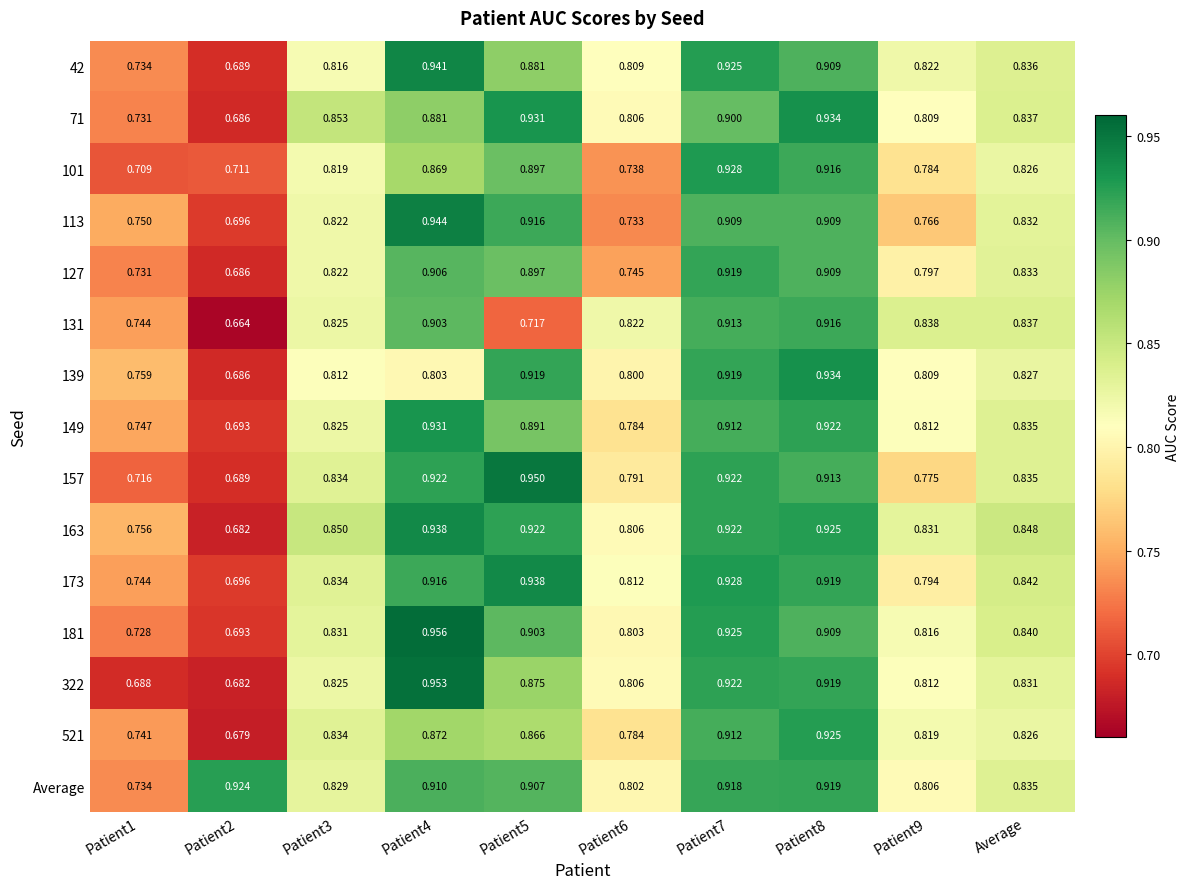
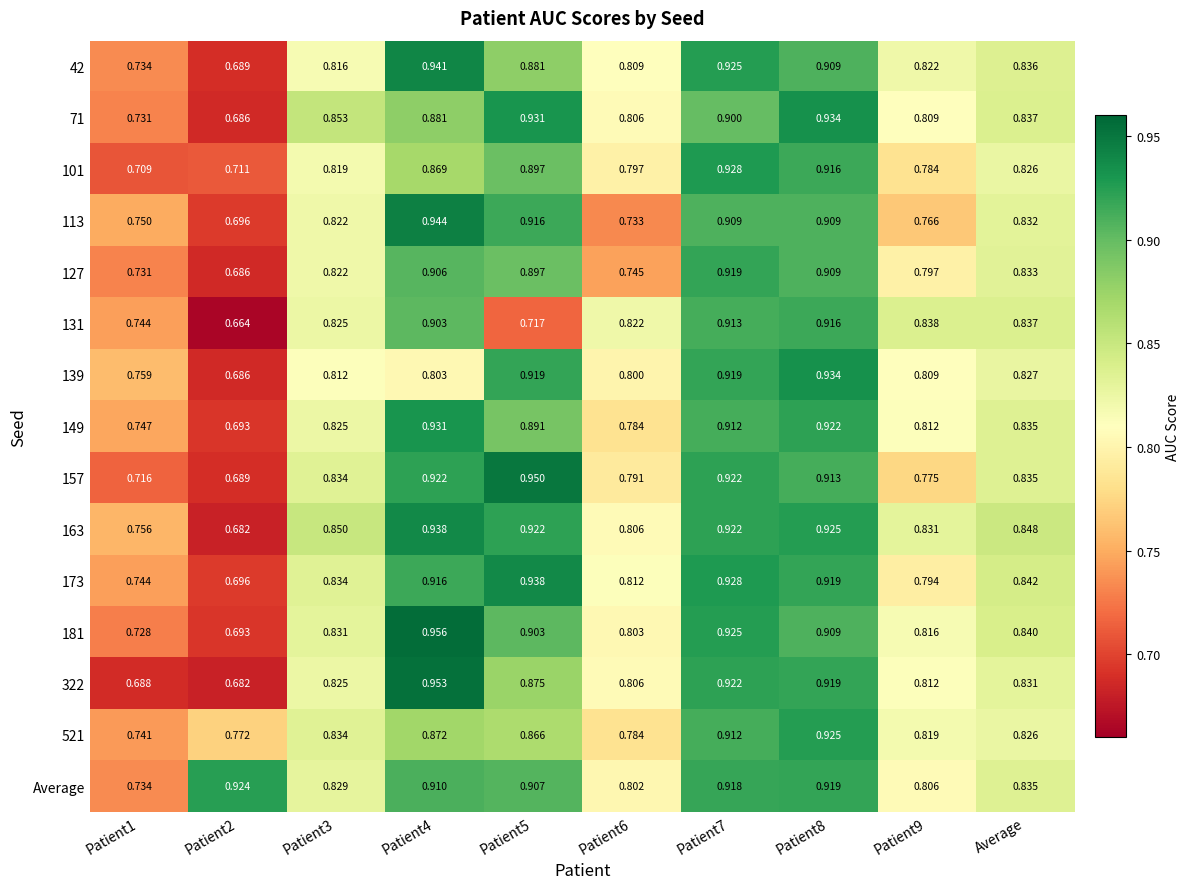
  {
    "42": {
      "Patient1": 0.734,
      "Patient2": 0.689,
      "Patient3": 0.816,
      "Patient4": 0.941,
      "Patient5": 0.881,
      "Patient6": 0.809,
      "Patient7": 0.925,
      "Patient8": 0.909,
      "Patient9": 0.822,
      "Average": 0.836
    },
    "71": {
      "Patient1": 0.731,
      "Patient2": 0.686,
      "Patient3": 0.853,
      "Patient4": 0.881,
      "Patient5": 0.931,
      "Patient6": 0.806,
      "Patient7": 0.900,
      "Patient8": 0.934,
      "Patient9": 0.809,
      "Average": 0.837
    },
    "101": {
      "Patient1": 0.709,
      "Patient2": 0.711,
      "Patient3": 0.819,
      "Patient4": 0.869,
      "Patient5": 0.897,
-     "Patient6": 0.738,
+     "Patient6": 0.797,
      "Patient7": 0.928,
      "Patient8": 0.916,
      "Patient9": 0.784,
      "Average": 0.826
    },
    "113": {
      "Patient1": 0.750,
      "Patient2": 0.696,
      "Patient3": 0.822,
      "Patient4": 0.944,
      "Patient5": 0.916,
      "Patient6": 0.733,
      "Patient7": 0.909,
      "Patient8": 0.909,
      "Patient9": 0.766,
      "Average": 0.832
    },
    "127": {
      "Patient1": 0.731,
      "Patient2": 0.686,
      "Patient3": 0.822,
      "Patient4": 0.906,
      "Patient5": 0.897,
      "Patient6": 0.745,
      "Patient7": 0.919,
      "Patient8": 0.909,
      "Patient9": 0.797,
      "Average": 0.833
    },
    "131": {
      "Patient1": 0.744,
      "Patient2": 0.664,
      "Patient3": 0.825,
      "Patient4": 0.903,
      "Patient5": 0.717,
      "Patient6": 0.822,
      "Patient7": 0.913,
      "Patient8": 0.916,
      "Patient9": 0.838,
      "Average": 0.837
    },
    "139": {
      "Patient1": 0.759,
      "Patient2": 0.686,
      "Patient3": 0.812,
      "Patient4": 0.803,
      "Patient5": 0.919,
      "Patient6": 0.800,
      "Patient7": 0.919,
      "Patient8": 0.934,
      "Patient9": 0.809,
      "Average": 0.827
    },
    "149": {
      "Patient1": 0.747,
      "Patient2": 0.693,
      "Patient3": 0.825,
      "Patient4": 0.931,
      "Patient5": 0.891,
      "Patient6": 0.784,
      "Patient7": 0.912,
      "Patient8": 0.922,
      "Patient9": 0.812,
      "Average": 0.835
    },
    "157": {
      "Patient1": 0.716,
      "Patient2": 0.689,
      "Patient3": 0.834,
      "Patient4": 0.922,
      "Patient5": 0.950,
      "Patient6": 0.791,
      "Patient7": 0.922,
      "Patient8": 0.913,
      "Patient9": 0.775,
      "Average": 0.835
    },
    "163": {
      "Patient1": 0.756,
      "Patient2": 0.682,
      "Patient3": 0.850,
      "Patient4": 0.938,
      "Patient5": 0.922,
      "Patient6": 0.806,
      "Patient7": 0.922,
      "Patient8": 0.925,
      "Patient9": 0.831,
      "Average": 0.848
    },
    "173": {
      "Patient1": 0.744,
      "Patient2": 0.696,
      "Patient3": 0.834,
      "Patient4": 0.916,
      "Patient5": 0.938,
      "Patient6": 0.812,
      "Patient7": 0.928,
      "Patient8": 0.919,
      "Patient9": 0.794,
      "Average": 0.842
    },
    "181": {
      "Patient1": 0.728,
      "Patient2": 0.693,
      "Patient3": 0.831,
      "Patient4": 0.956,
      "Patient5": 0.903,
      "Patient6": 0.803,
      "Patient7": 0.925,
      "Patient8": 0.909,
      "Patient9": 0.816,
      "Average": 0.840
    },
    "322": {
      "Patient1": 0.688,
      "Patient2": 0.682,
      "Patient3": 0.825,
      "Patient4": 0.953,
      "Patient5": 0.875,
      "Patient6": 0.806,
      "Patient7": 0.922,
      "Patient8": 0.919,
      "Patient9": 0.812,
      "Average": 0.831
    },
    "521": {
      "Patient1": 0.741,
-     "Patient2": 0.679,
+     "Patient2": 0.772,
      "Patient3": 0.834,
      "Patient4": 0.872,
      "Patient5": 0.866,
      "Patient6": 0.784,
      "Patient7": 0.912,
      "Patient8": 0.925,
      "Patient9": 0.819,
      "Average": 0.826
    },
    "Average": {
      "Patient1": 0.734,
      "Patient2": 0.924,
      "Patient3": 0.829,
      "Patient4": 0.910,
      "Patient5": 0.907,
      "Patient6": 0.802,
      "Patient7": 0.918,
      "Patient8": 0.919,
      "Patient9": 0.806,
      "Average": 0.835
    }
  }
